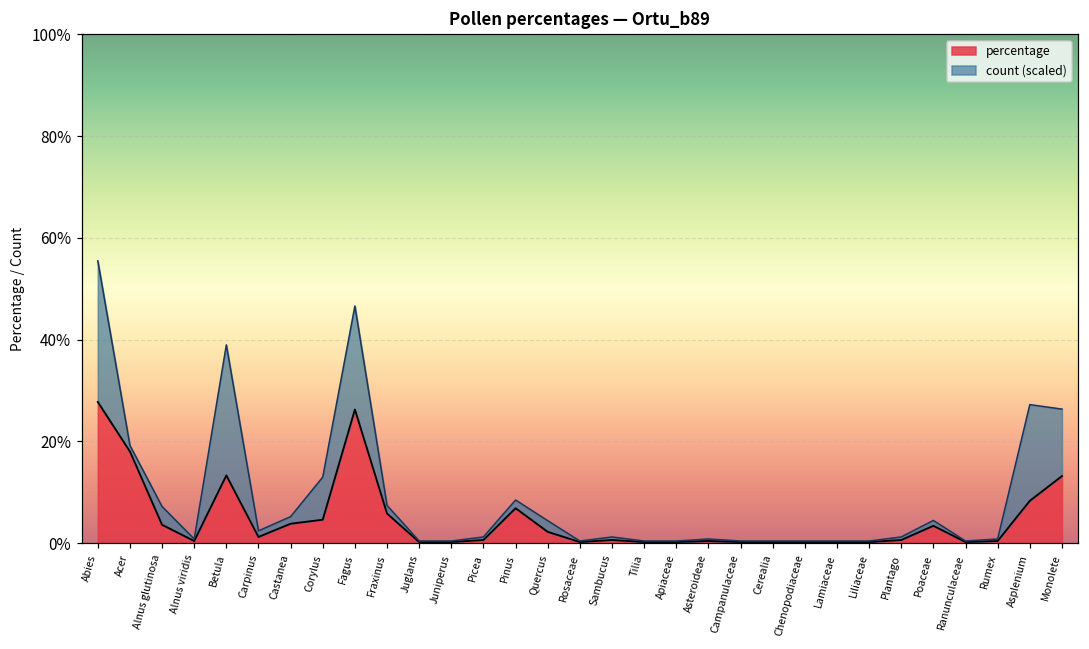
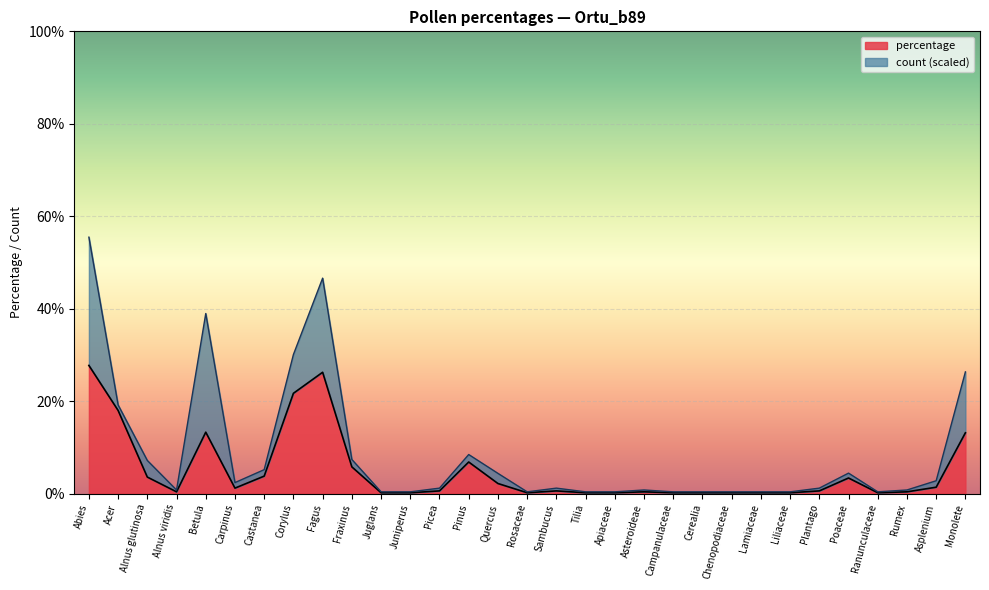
  {
    "percentage": {
      "Abies": "28%",
      "Acer": "18%",
      "Alnus glutinosa": "4%",
      "Betula": "13%",
      "Carpinus": "1%",
      "Castanea": "4%",
-     "Corylus": "5%",
+     "Corylus": "22%",
      "Fagus": "26%",
      "Fraxinus": "6%",
      "Picea": "1%",
      "Pinus": "7%",
      "Quercus": "2%",
      "Sambucus": "1%",
      "Plantago": "1%",
      "Poaceae": "3%",
-     "Asplenium": "8%",
+     "Asplenium": "1%",
      "Monolete": "13%"
    },
    "count (scaled)": {
      "Abies": "28%",
      "Acer": "1%",
      "Alnus glutinosa": "4%",
      "Betula": "26%",
      "Carpinus": "1%",
      "Castanea": "1%",
      "Corylus": "8%",
      "Fagus": "20%",
      "Fraxinus": "2%",
      "Picea": "1%",
      "Pinus": "2%",
      "Quercus": "2%",
      "Sambucus": "1%",
      "Plantago": "1%",
      "Poaceae": "1%",
-     "Asplenium": "19%",
+     "Asplenium": "1%",
      "Monolete": "13%"
    }
  }
